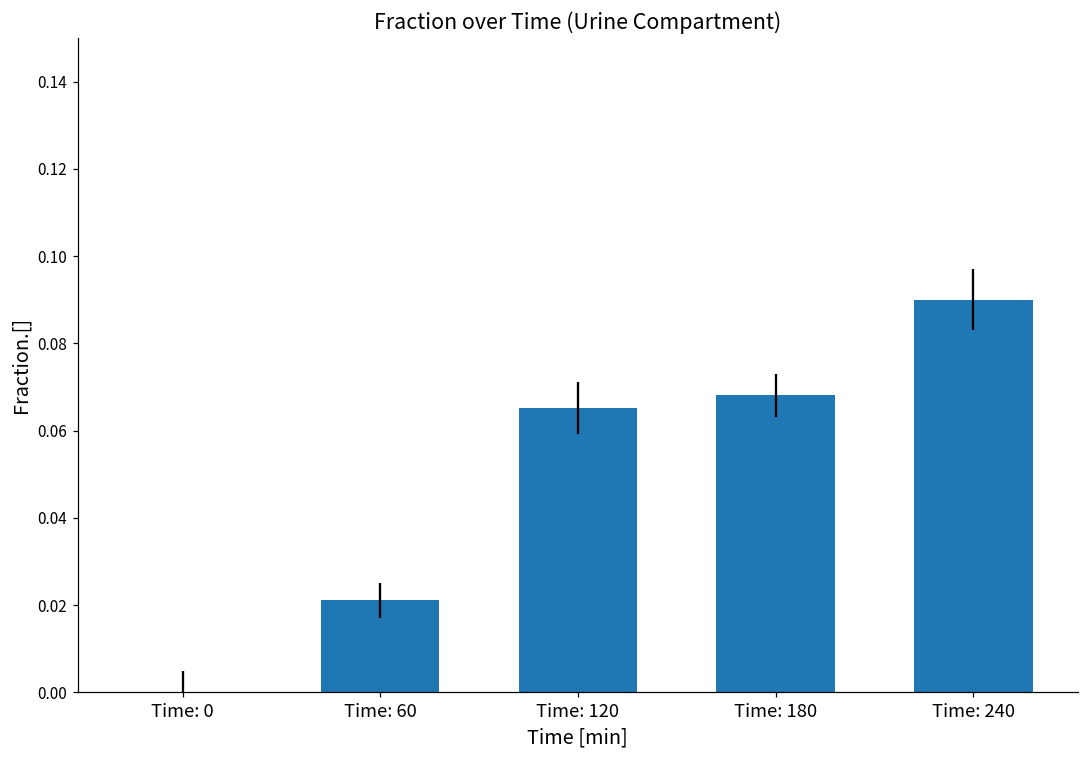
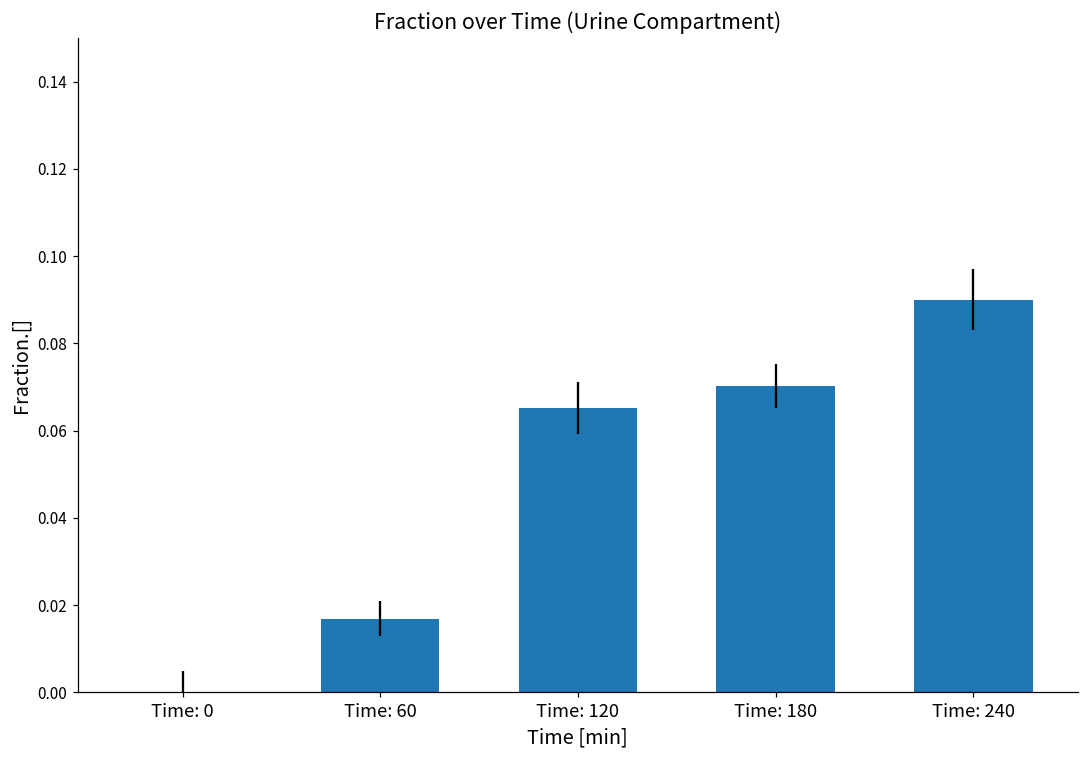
  {
    "Time: 0": 0.000,
-   "Time: 60": 0.021,
+   "Time: 60": 0.017,
    "Time: 120": 0.065,
-   "Time: 180": 0.068,
+   "Time: 180": 0.070,
    "Time: 240": 0.090
  }
